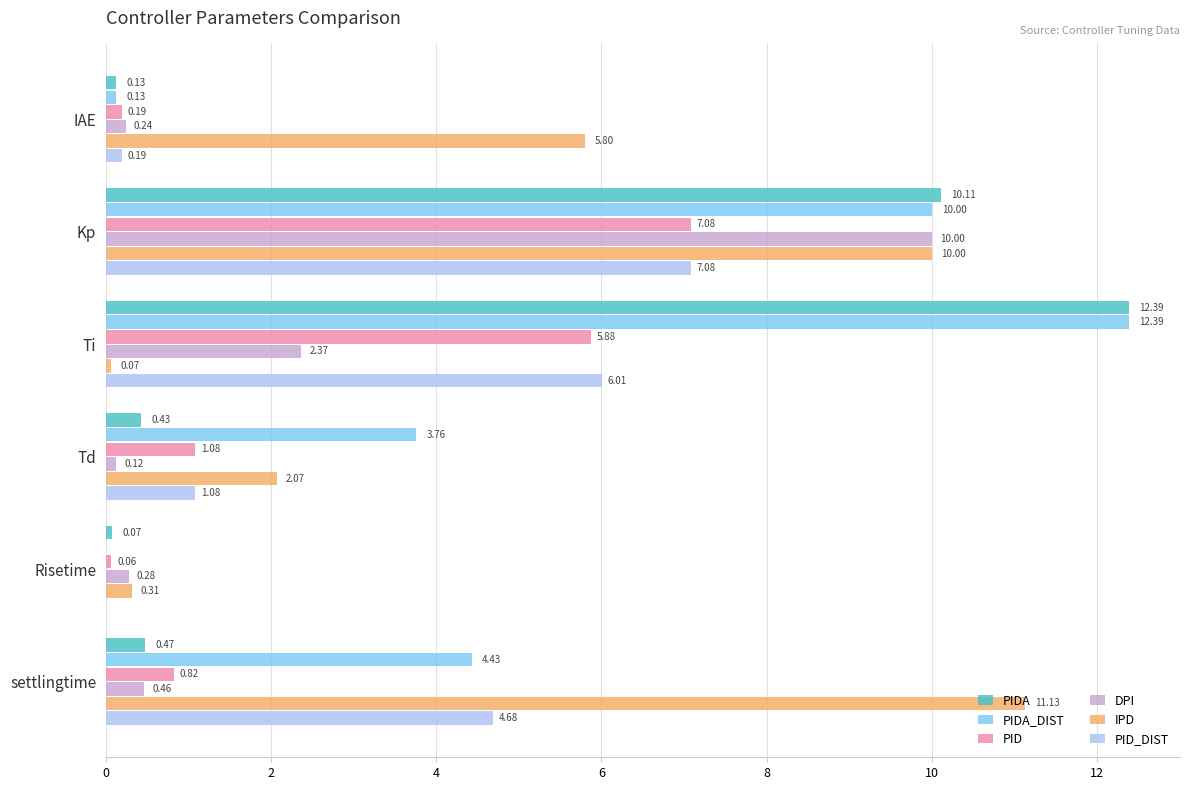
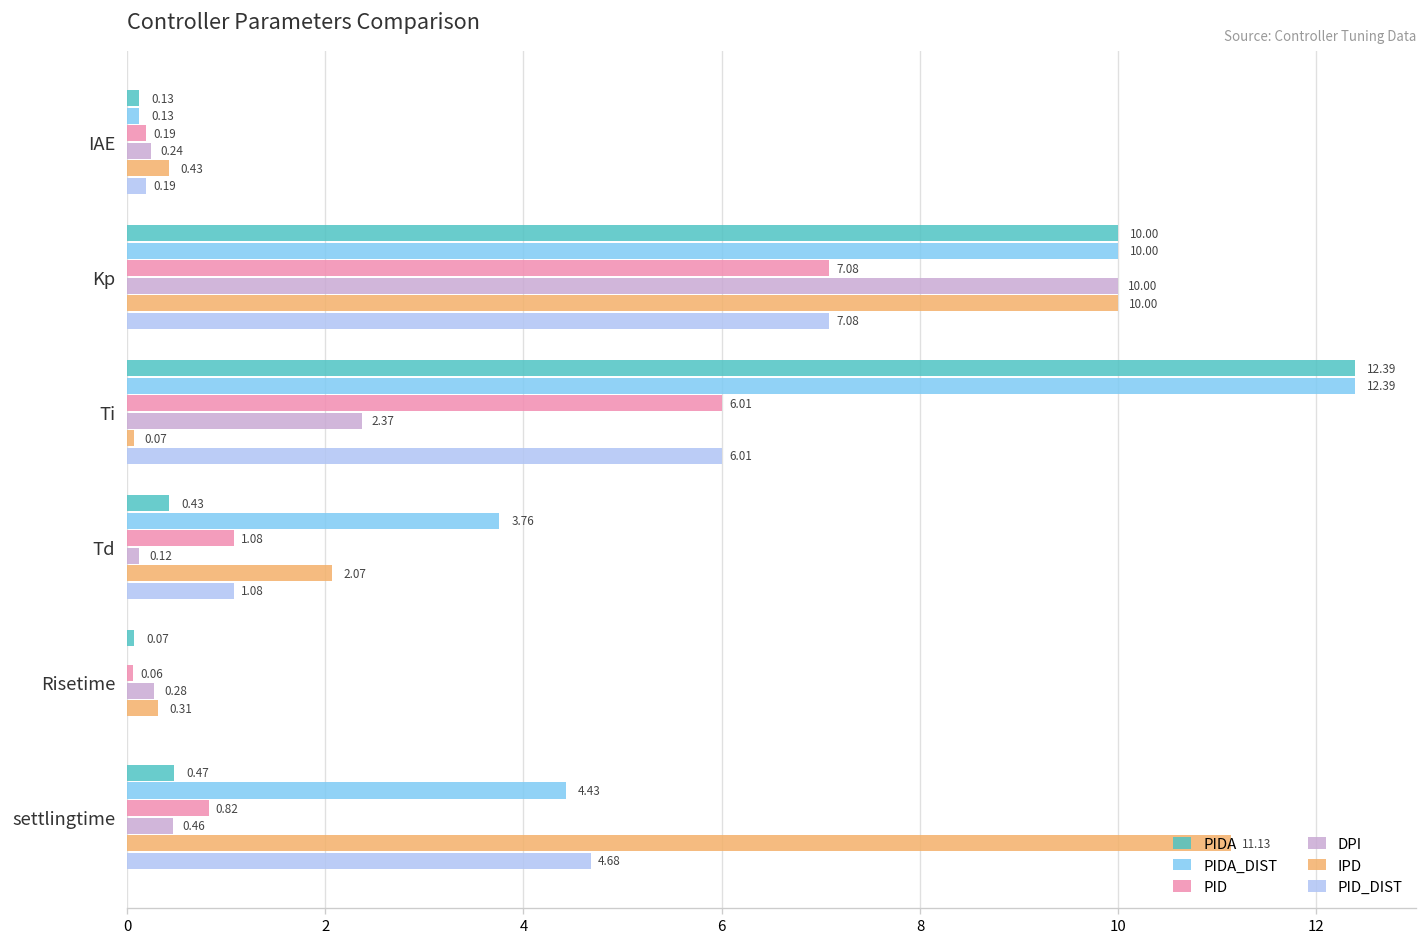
  {
    "PIDA": {
      "IAE": 0.13,
-     "Kp": 10.11,
+     "Kp": 10.00,
      "Ti": 12.39,
      "Td": 0.43,
      "Risetime": 0.07,
      "settlingtime": 0.47
    },
    "PID": {
      "IAE": 0.19,
      "Kp": 7.08,
-     "Ti": 5.88,
+     "Ti": 6.01,
      "Td": 1.08,
      "Risetime": 0.06,
      "settlingtime": 0.82
    },
    "IPD": {
-     "IAE": 5.80,
+     "IAE": 0.43,
      "Kp": 10.00,
      "Ti": 0.07,
      "Td": 2.07,
      "Risetime": 0.31,
      "settlingtime": 11.13
    }
  }
